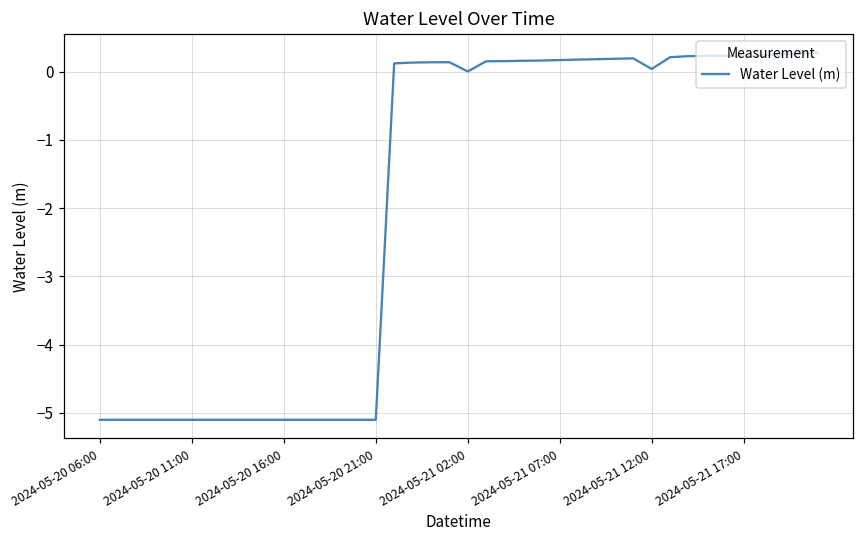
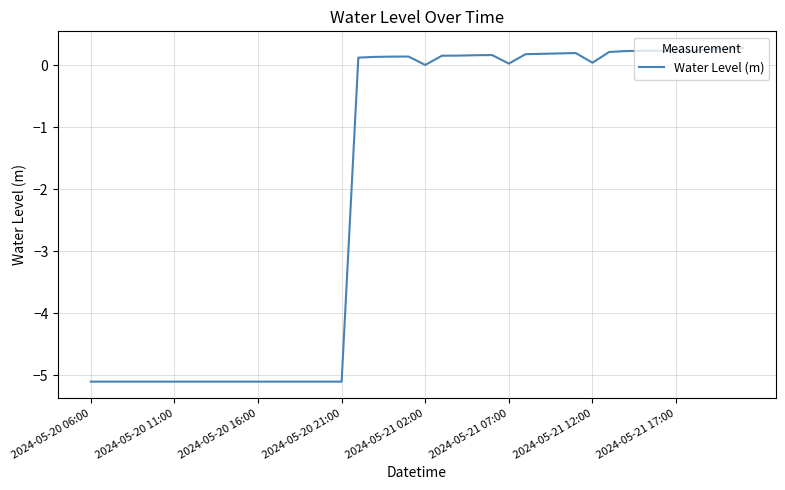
  {
    "2024-05-20 06:00": -5.1,
    "2024-05-20 11:00": -5.1,
    "2024-05-20 16:00": -5.1,
    "2024-05-20 21:00": -5.1,
    "2024-05-21 02:00": 0.0,
-   "2024-05-21 07:00": 0.2,
+   "2024-05-21 07:00": 0.0,
    "2024-05-21 12:00": 0.0
  }
